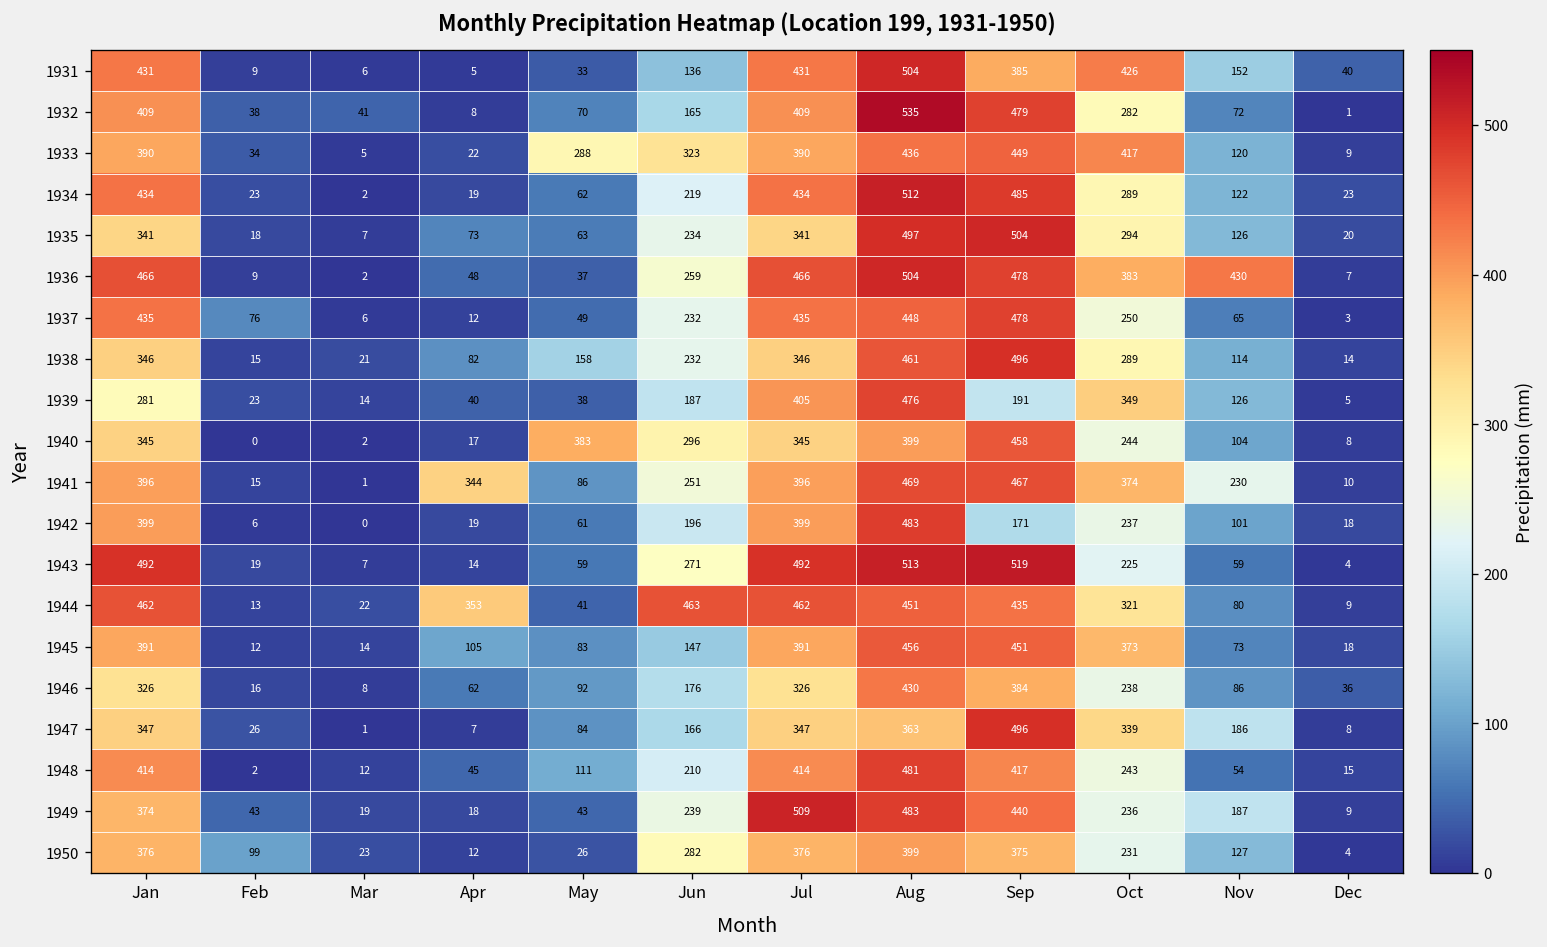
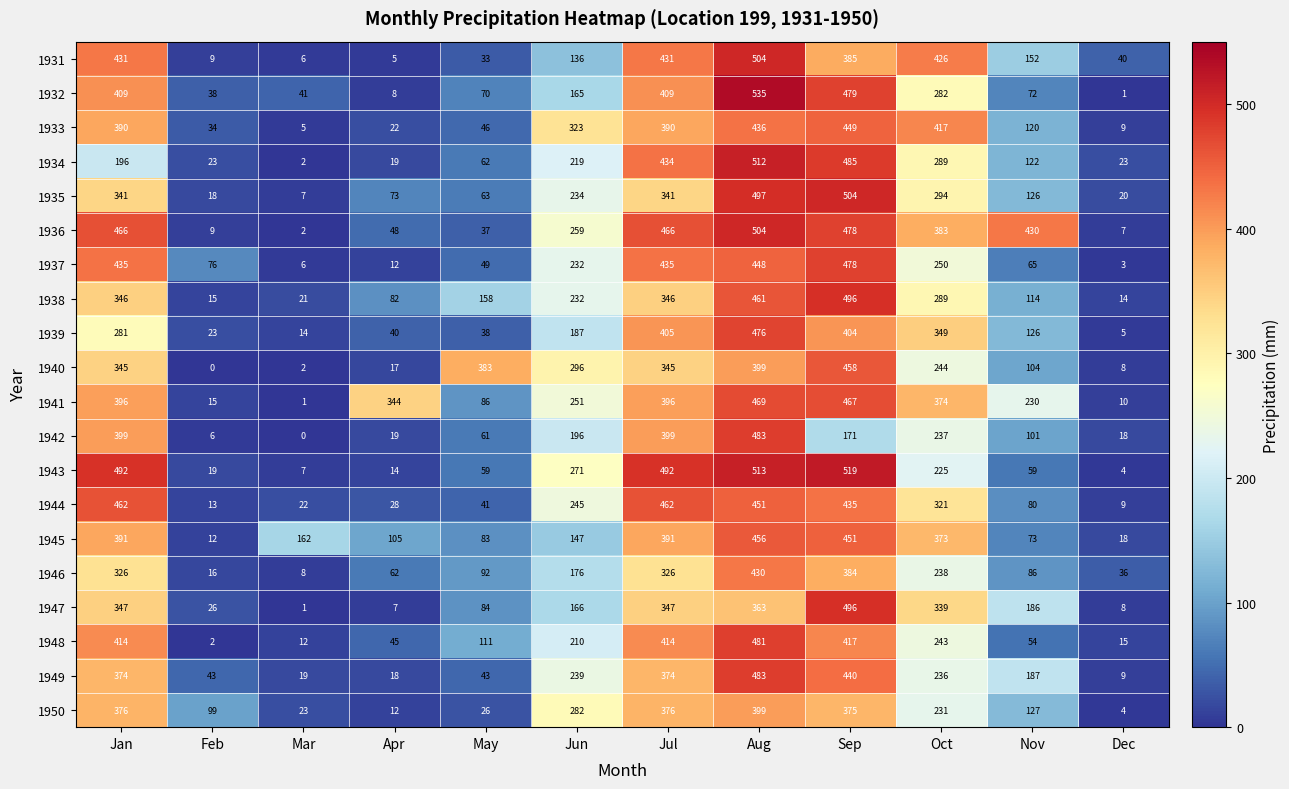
  {
    "1933": {
      "Jan": 390,
      "Feb": 34,
      "Mar": 5,
      "Apr": 22,
-     "May": 288,
+     "May": 46,
      "Jun": 323,
      "Jul": 390,
      "Aug": 436,
      "Sep": 449,
      "Oct": 417,
      "Nov": 120,
      "Dec": 9
    },
    "1934": {
-     "Jan": 434,
+     "Jan": 196,
      "Feb": 23,
      "Mar": 2,
      "Apr": 19,
      "May": 62,
      "Jun": 219,
      "Jul": 434,
      "Aug": 512,
      "Sep": 485,
      "Oct": 289,
      "Nov": 122,
      "Dec": 23
    },
    "1939": {
      "Jan": 281,
      "Feb": 23,
      "Mar": 14,
      "Apr": 40,
      "May": 38,
      "Jun": 187,
      "Jul": 405,
      "Aug": 476,
-     "Sep": 191,
+     "Sep": 404,
      "Oct": 349,
      "Nov": 126,
      "Dec": 5
    },
    "1944": {
      "Jan": 462,
      "Feb": 13,
      "Mar": 22,
-     "Apr": 353,
+     "Apr": 28,
      "May": 41,
-     "Jun": 463,
+     "Jun": 245,
      "Jul": 462,
      "Aug": 451,
      "Sep": 435,
      "Oct": 321,
      "Nov": 80,
      "Dec": 9
    },
    "1945": {
      "Jan": 391,
      "Feb": 12,
-     "Mar": 14,
+     "Mar": 162,
      "Apr": 105,
      "May": 83,
      "Jun": 147,
      "Jul": 391,
      "Aug": 456,
      "Sep": 451,
      "Oct": 373,
      "Nov": 73,
      "Dec": 18
    },
    "1949": {
      "Jan": 374,
      "Feb": 43,
      "Mar": 19,
      "Apr": 18,
      "May": 43,
      "Jun": 239,
-     "Jul": 509,
+     "Jul": 374,
      "Aug": 483,
      "Sep": 440,
      "Oct": 236,
      "Nov": 187,
      "Dec": 9
    }
  }
